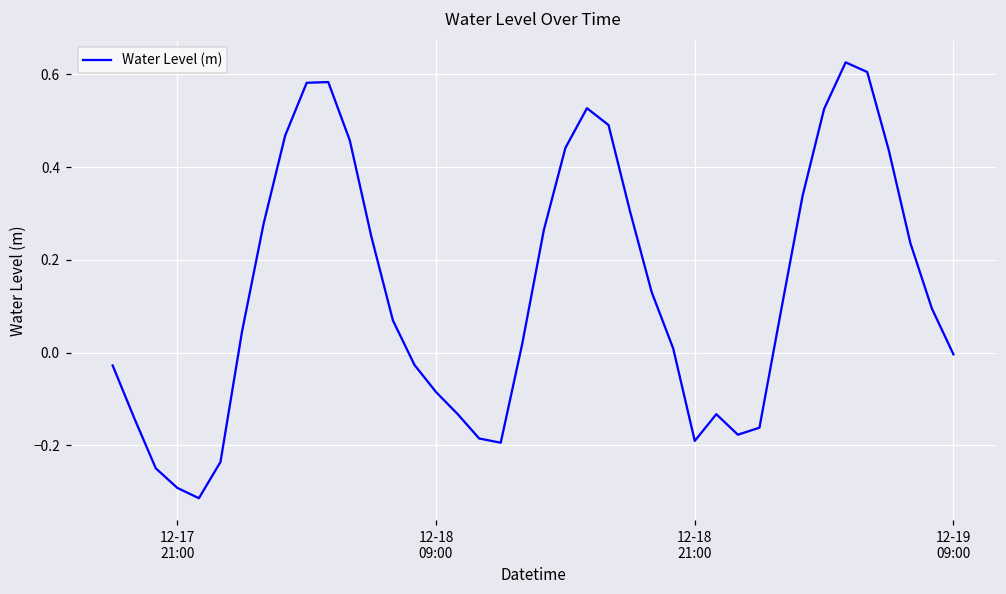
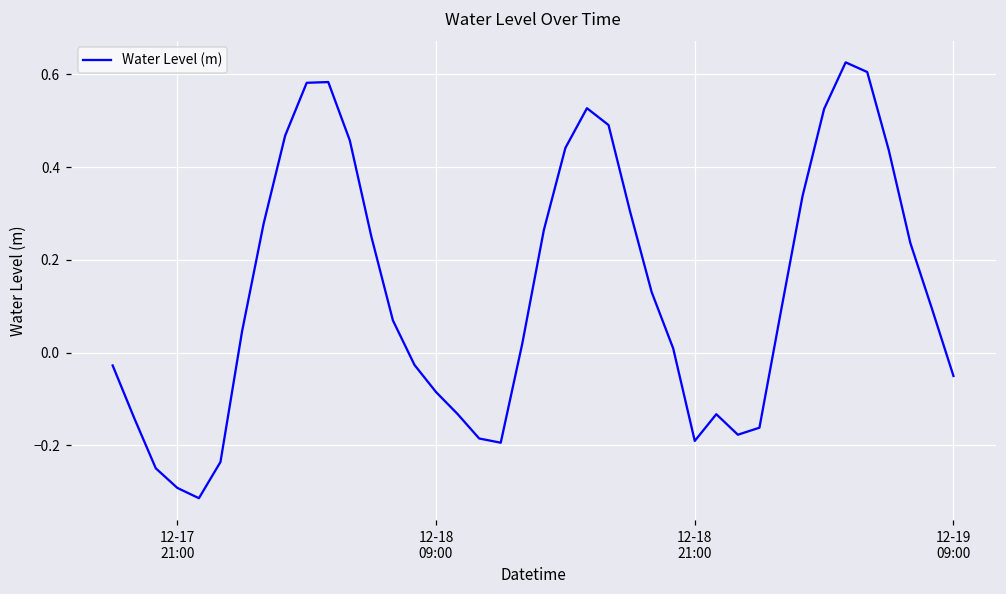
  {
    "12-17 21:00": -0.29,
    "12-18 09:00": -0.08,
    "12-18 21:00": -0.19,
-   "12-19 09:00": 0.00
+   "12-19 09:00": -0.05
  }
